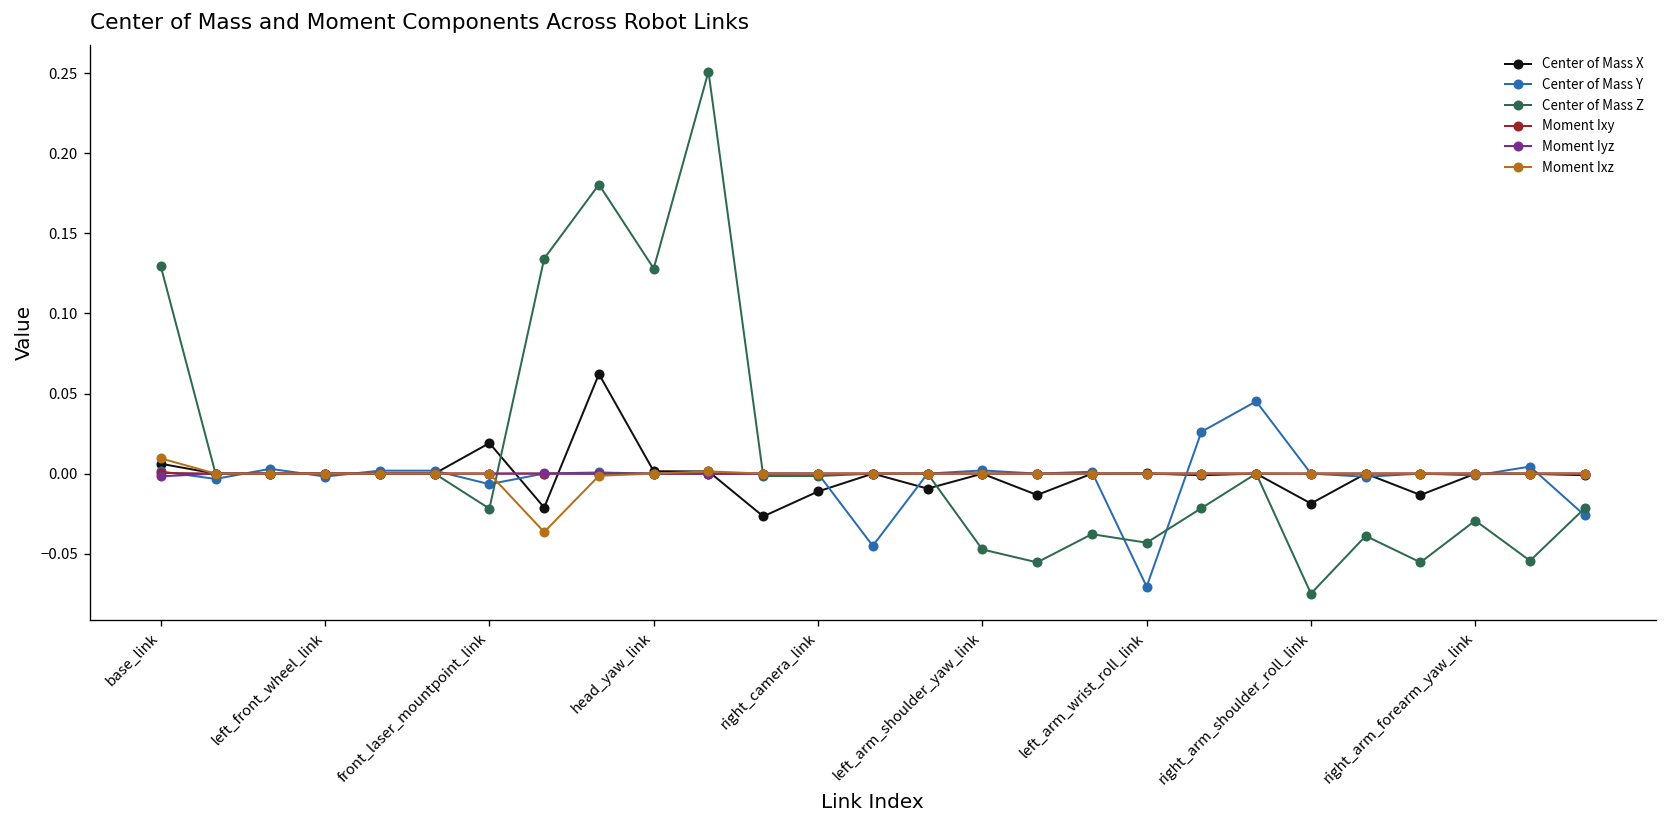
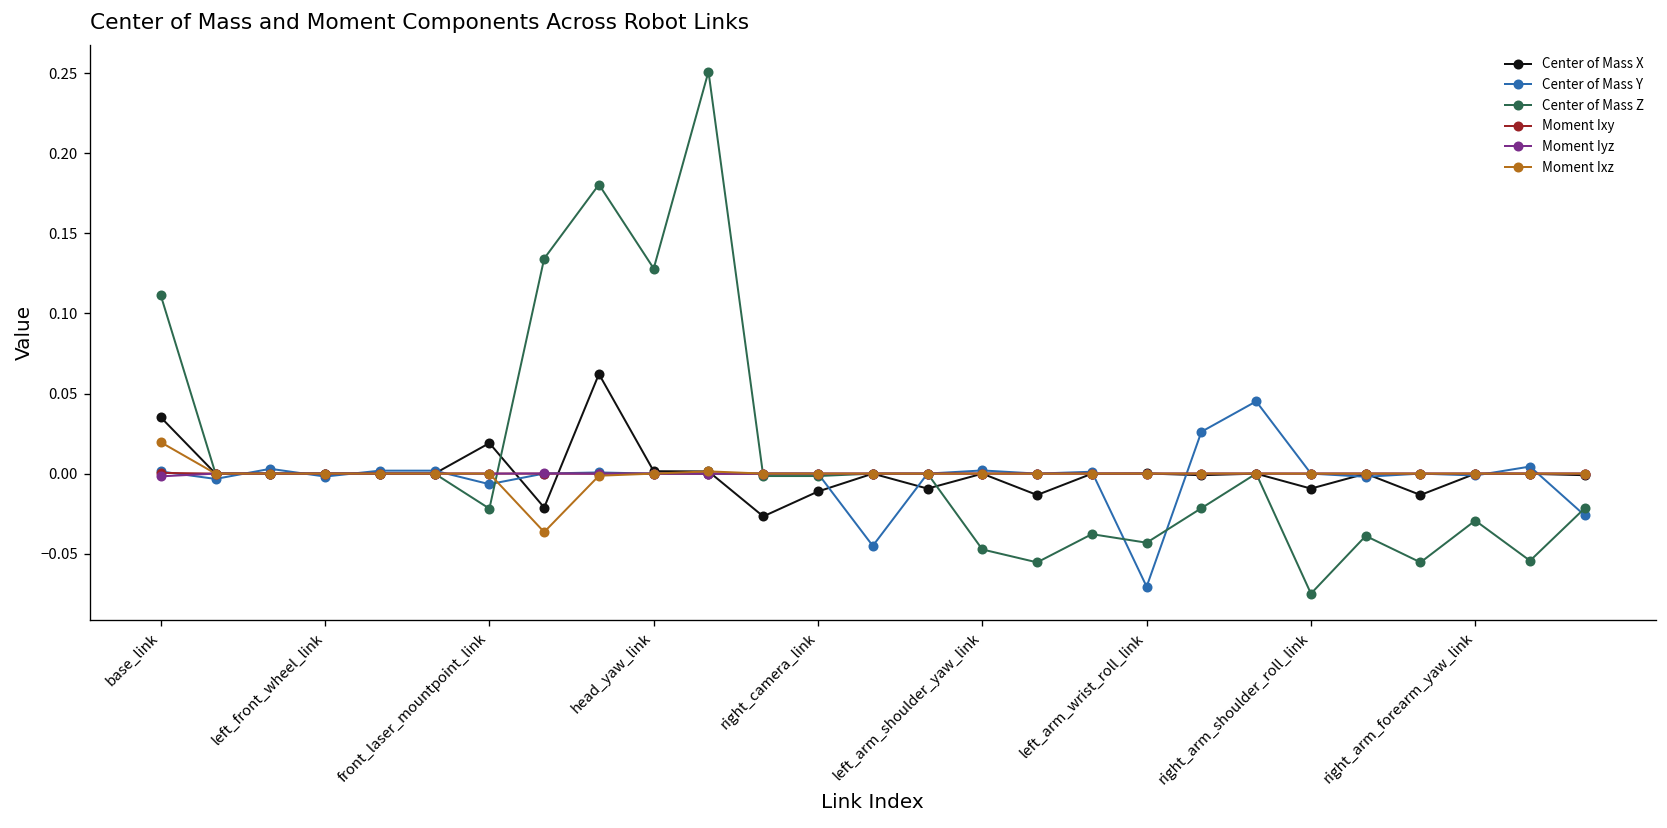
  {
    "Center of Mass X": {
-     "base_link": 0.006,
+     "base_link": 0.035,
      "front_laser_mountpoint_link": 0.019,
      "right_camera_link": -0.011,
-     "right_arm_shoulder_roll_link": -0.019
+     "right_arm_shoulder_roll_link": -0.009
    },
    "Center of Mass Y": {
      "front_laser_mountpoint_link": -0.007,
      "left_arm_shoulder_yaw_link": 0.002,
      "left_arm_wrist_roll_link": -0.071
    },
    "Center of Mass Z": {
-     "base_link": 0.129,
+     "base_link": 0.111,
      "front_laser_mountpoint_link": -0.022,
      "head_yaw_link": 0.128,
      "left_arm_shoulder_yaw_link": -0.047,
      "left_arm_wrist_roll_link": -0.043,
      "right_arm_shoulder_roll_link": -0.075,
      "right_arm_forearm_yaw_link": -0.029
    },
    "Moment Iyz": {
      "base_link": -0.002
    },
    "Moment Ixz": {
-     "base_link": 0.010
+     "base_link": 0.020
    }
  }
